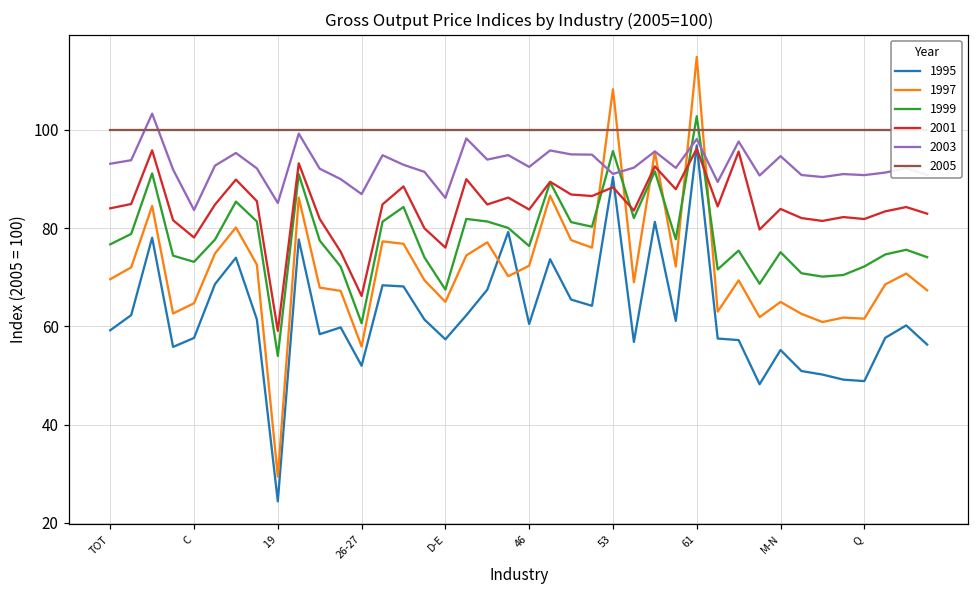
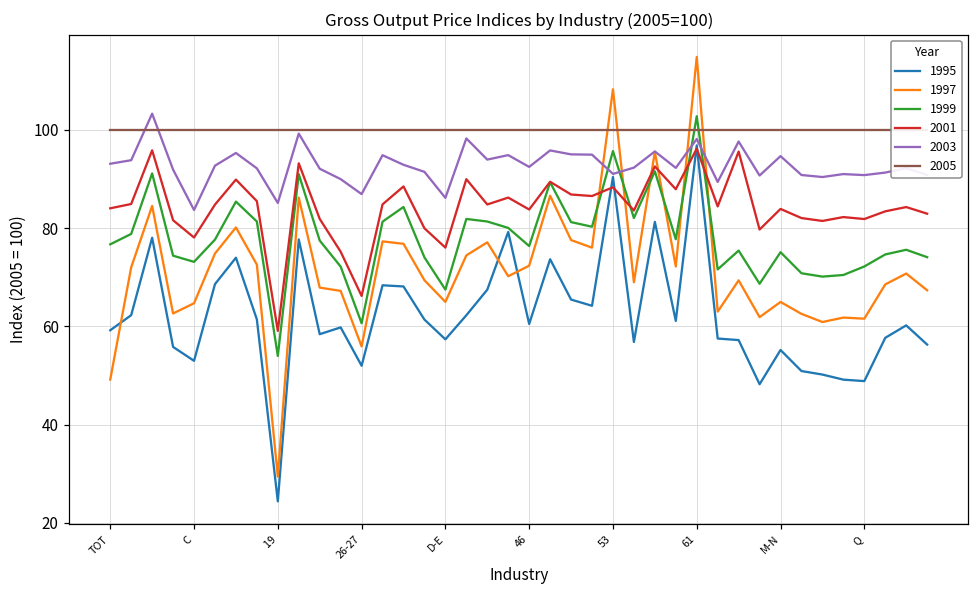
  {
    "1995": {
      "TOT": 59,
-     "C": 58,
+     "C": 53,
      "19": 24,
      "26-27": 52,
      "D-E": 57,
      "46": 60,
      "53": 90,
      "61": 97,
      "M-N": 55,
      "Q": 49
    },
    "1997": {
-     "TOT": 70,
+     "TOT": 49,
      "C": 65,
      "19": 29,
      "26-27": 56,
      "D-E": 65,
      "46": 72,
      "53": 108,
      "61": 115,
      "M-N": 65,
      "Q": 62
    },
    "1999": {
      "TOT": 77,
      "C": 73,
      "19": 54,
      "26-27": 61,
      "D-E": 67,
      "46": 76,
      "53": 96,
      "61": 103,
      "M-N": 75,
      "Q": 72
    },
    "2001": {
      "TOT": 84,
      "C": 78,
      "19": 59,
      "26-27": 66,
      "D-E": 76,
      "46": 84,
      "53": 88,
      "61": 96,
      "M-N": 84,
      "Q": 82
    },
    "2003": {
      "TOT": 93,
      "C": 84,
      "19": 85,
      "26-27": 87,
      "D-E": 86,
      "46": 92,
      "53": 91,
      "61": 98,
      "M-N": 95,
      "Q": 91
    },
    "2005": {
      "TOT": 100,
      "C": 100,
      "19": 100,
      "26-27": 100,
      "D-E": 100,
      "46": 100,
      "53": 100,
      "61": 100,
      "M-N": 100,
      "Q": 100
    }
  }
